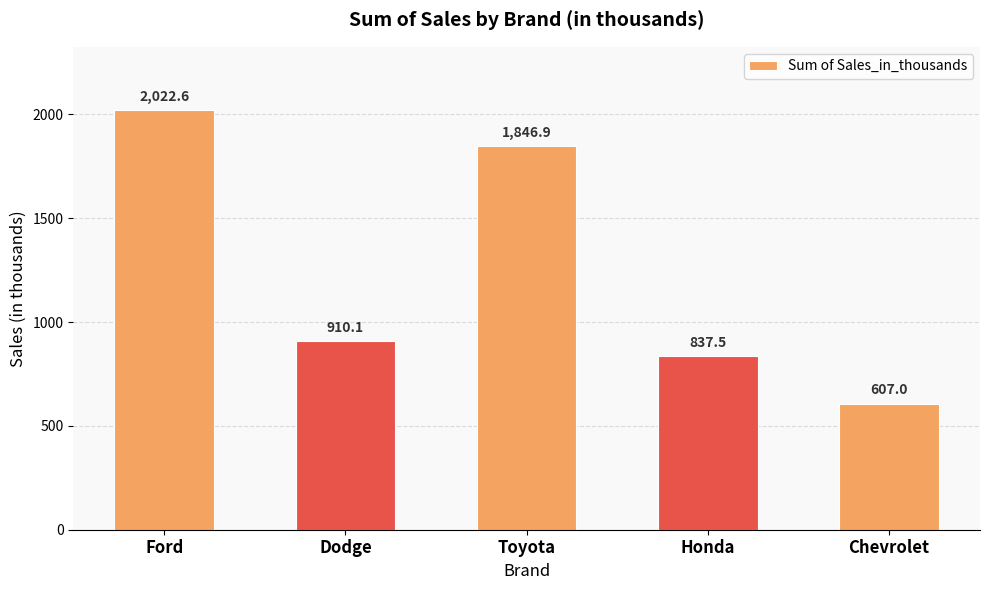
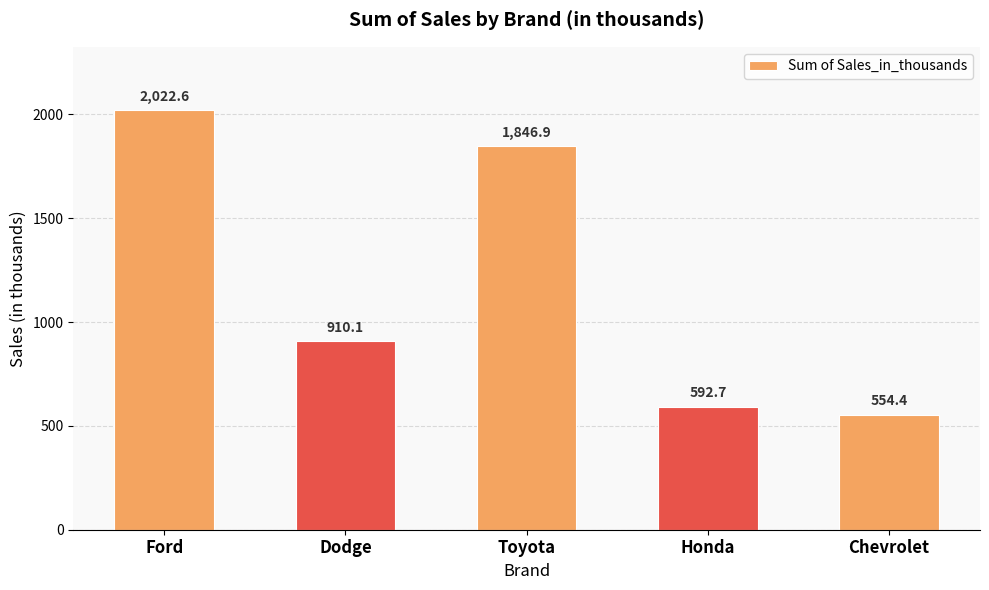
  {
    "Ford": "2,022.6",
    "Dodge": "910.1",
    "Toyota": "1,846.9",
-   "Honda": "837.5",
-   "Chevrolet": "607.0"
+   "Honda": "592.7",
+   "Chevrolet": "554.4"
  }
